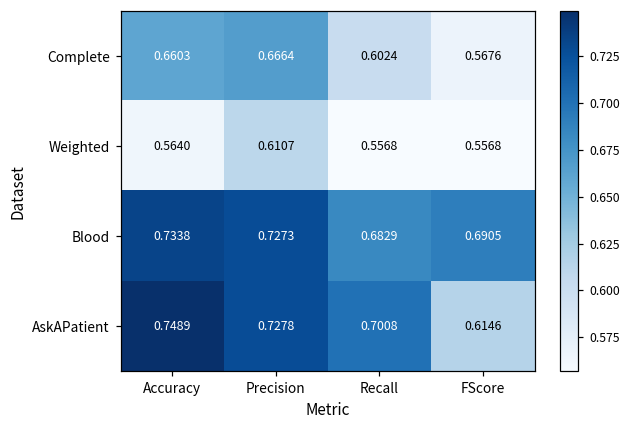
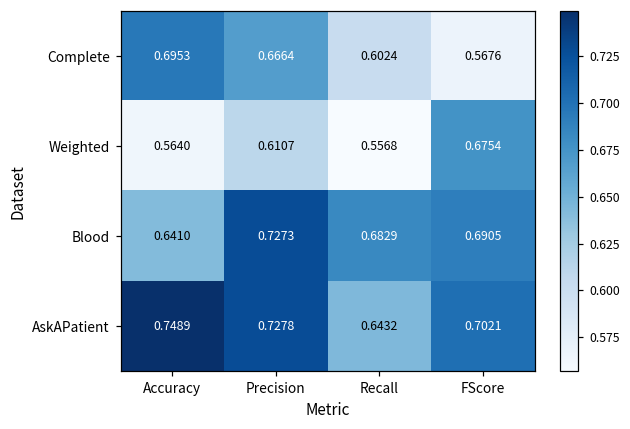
  {
    "Complete": {
-     "Accuracy": 0.6603,
+     "Accuracy": 0.6953,
      "Precision": 0.6664,
      "Recall": 0.6024,
      "FScore": 0.5676
    },
    "Weighted": {
      "Accuracy": 0.5640,
      "Precision": 0.6107,
      "Recall": 0.5568,
-     "FScore": 0.5568
+     "FScore": 0.6754
    },
    "Blood": {
-     "Accuracy": 0.7338,
+     "Accuracy": 0.6410,
      "Precision": 0.7273,
      "Recall": 0.6829,
      "FScore": 0.6905
    },
    "AskAPatient": {
      "Accuracy": 0.7489,
      "Precision": 0.7278,
-     "Recall": 0.7008,
-     "FScore": 0.6146
+     "Recall": 0.6432,
+     "FScore": 0.7021
    }
  }
